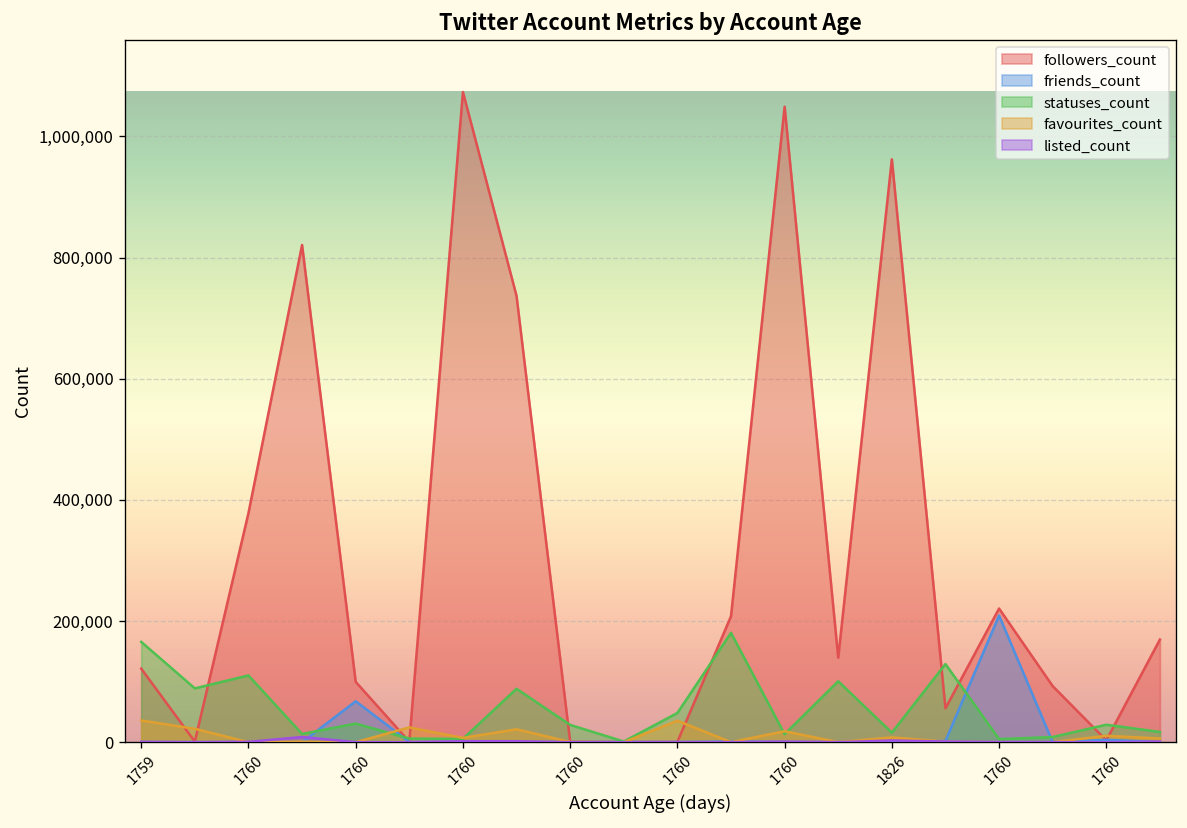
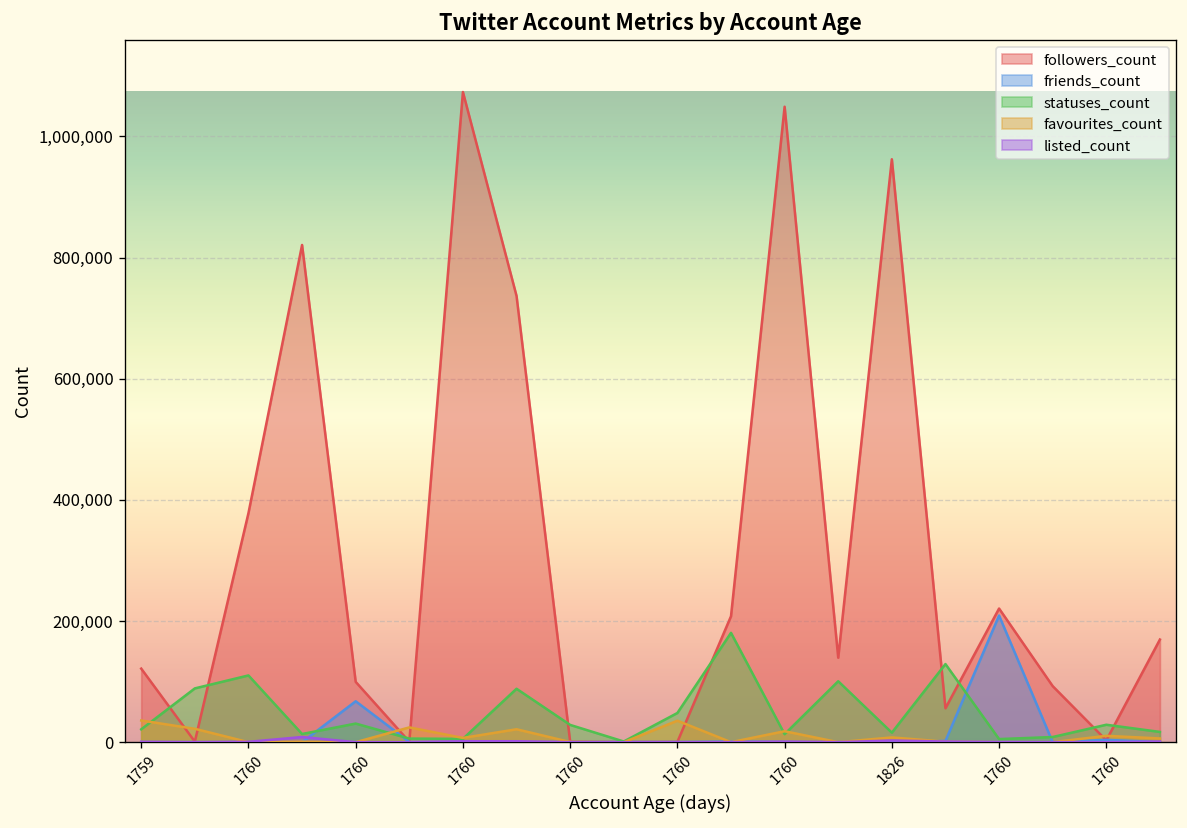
  {
    "statuses_count": {
-     "1759": "170,000",
+     "1759": "20,000",
      "1826": "20,000"
    }
  }
